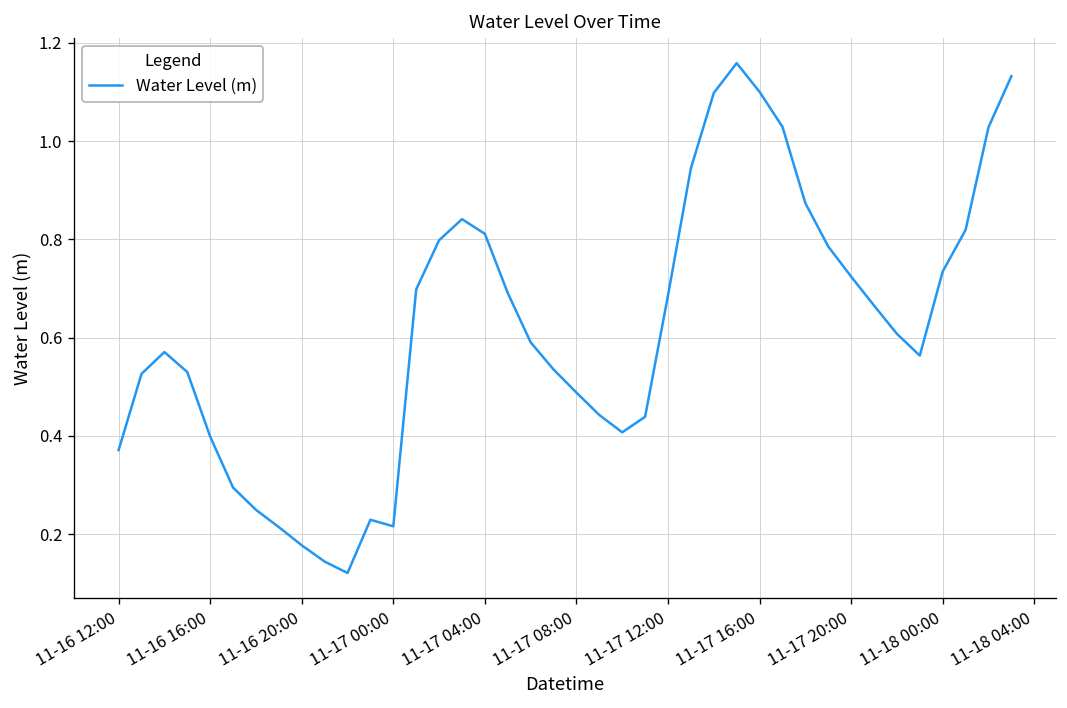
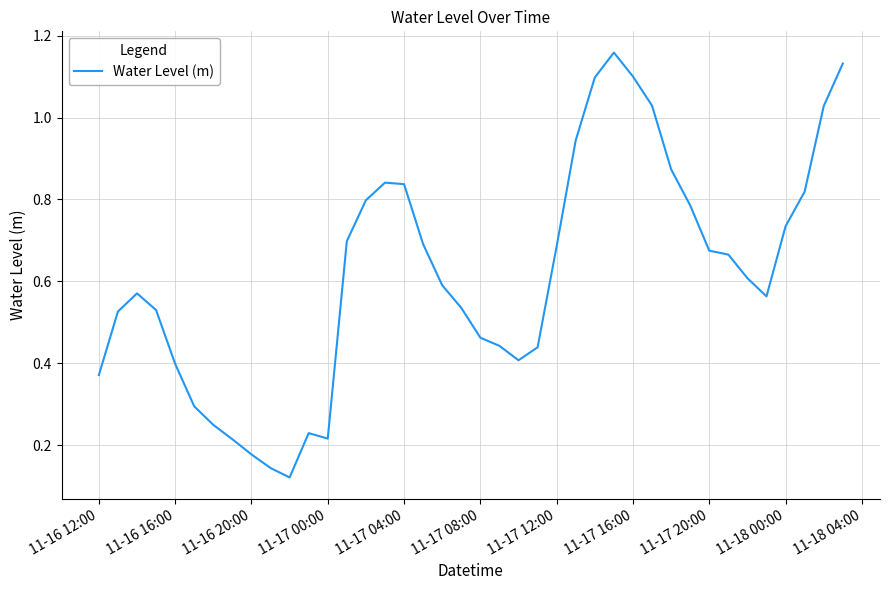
  {
    "11-16 12:00": 0.37,
    "11-16 16:00": 0.40,
    "11-16 20:00": 0.18,
    "11-17 00:00": 0.22,
-   "11-17 04:00": 0.81,
-   "11-17 08:00": 0.49,
+   "11-17 04:00": 0.84,
+   "11-17 08:00": 0.46,
    "11-17 12:00": 0.69,
    "11-17 16:00": 1.10,
-   "11-17 20:00": 0.72,
+   "11-17 20:00": 0.67,
    "11-18 00:00": 0.73
  }
